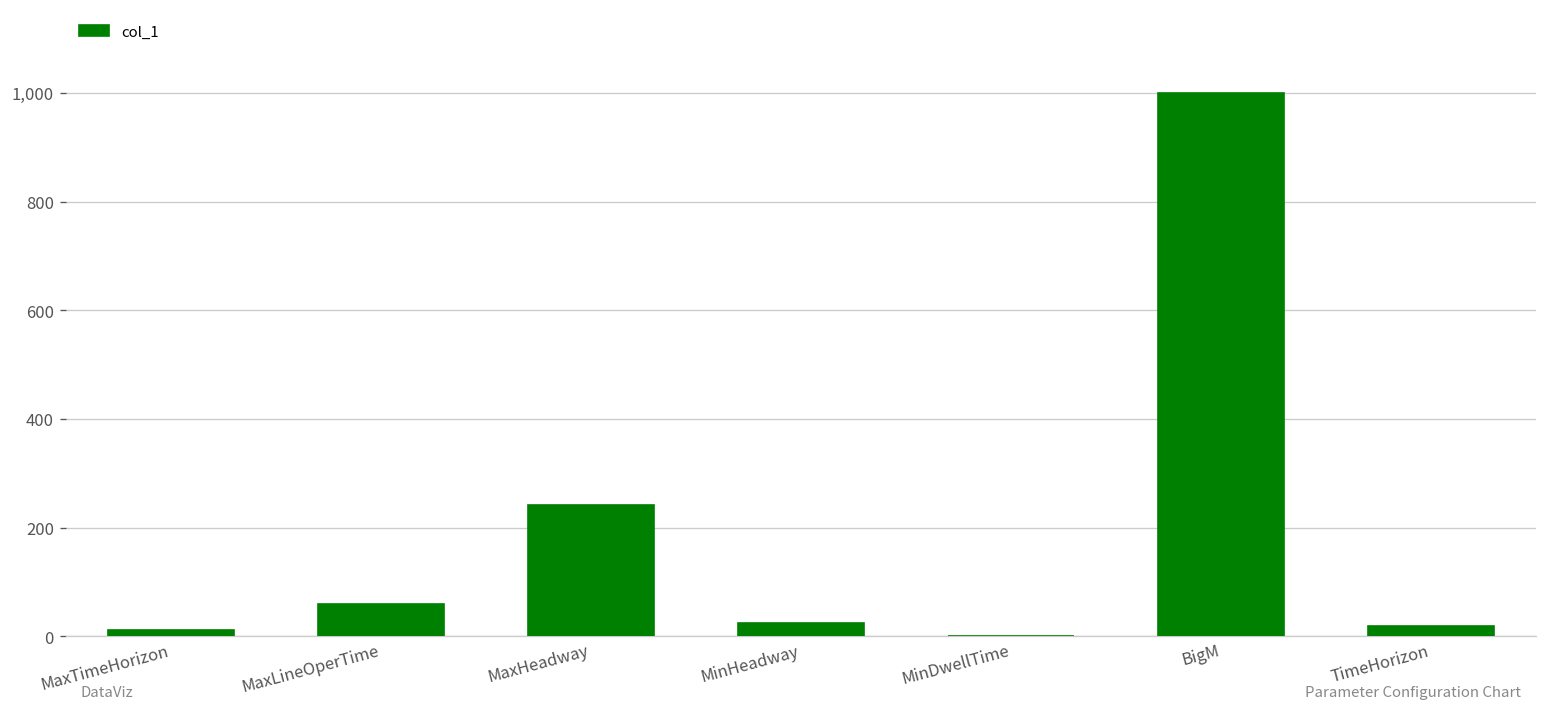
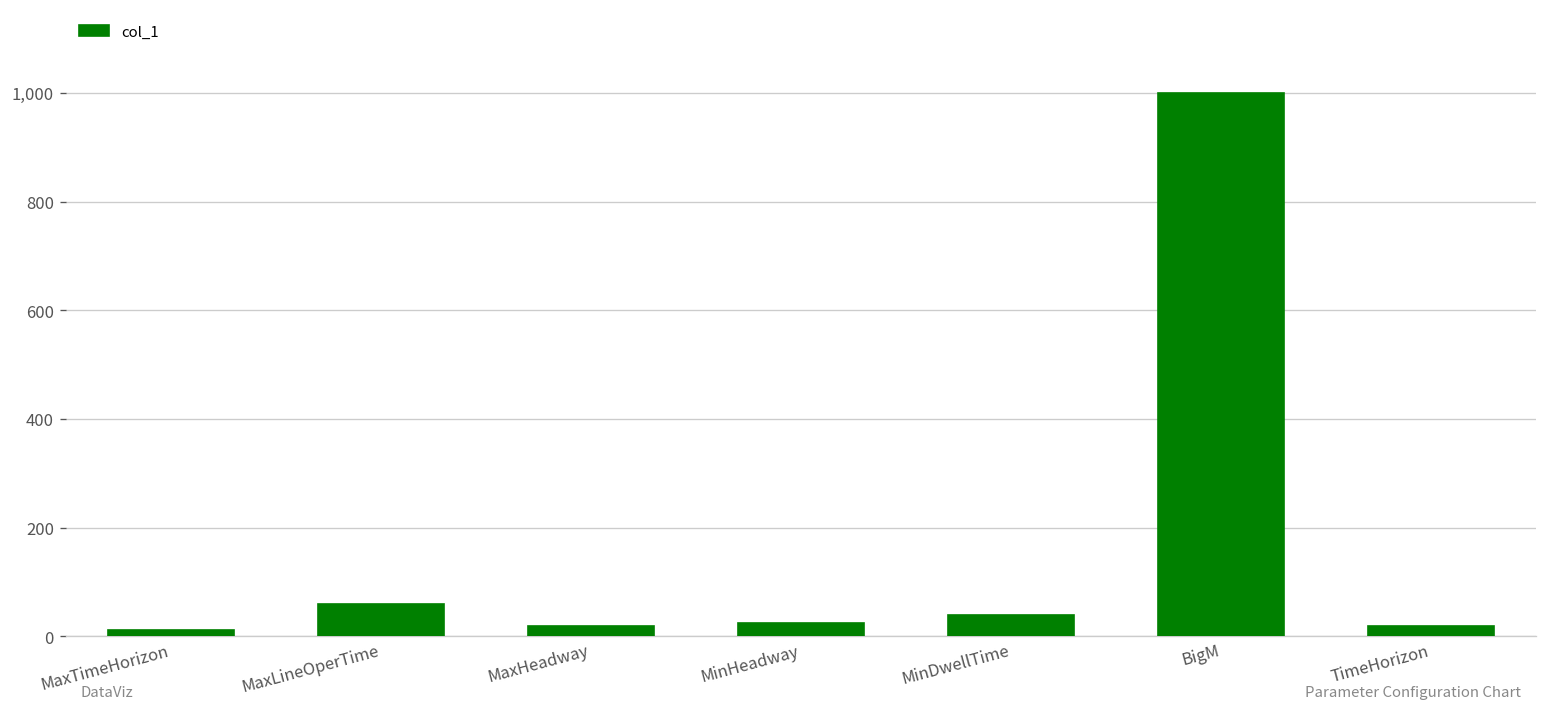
  {
    "MaxTimeHorizon": "10",
    "MaxLineOperTime": "60",
-   "MaxHeadway": "240",
+   "MaxHeadway": "20",
    "MinHeadway": "30",
-   "MinDwellTime": "0",
+   "MinDwellTime": "40",
    "BigM": "1,000",
    "TimeHorizon": "20"
  }
